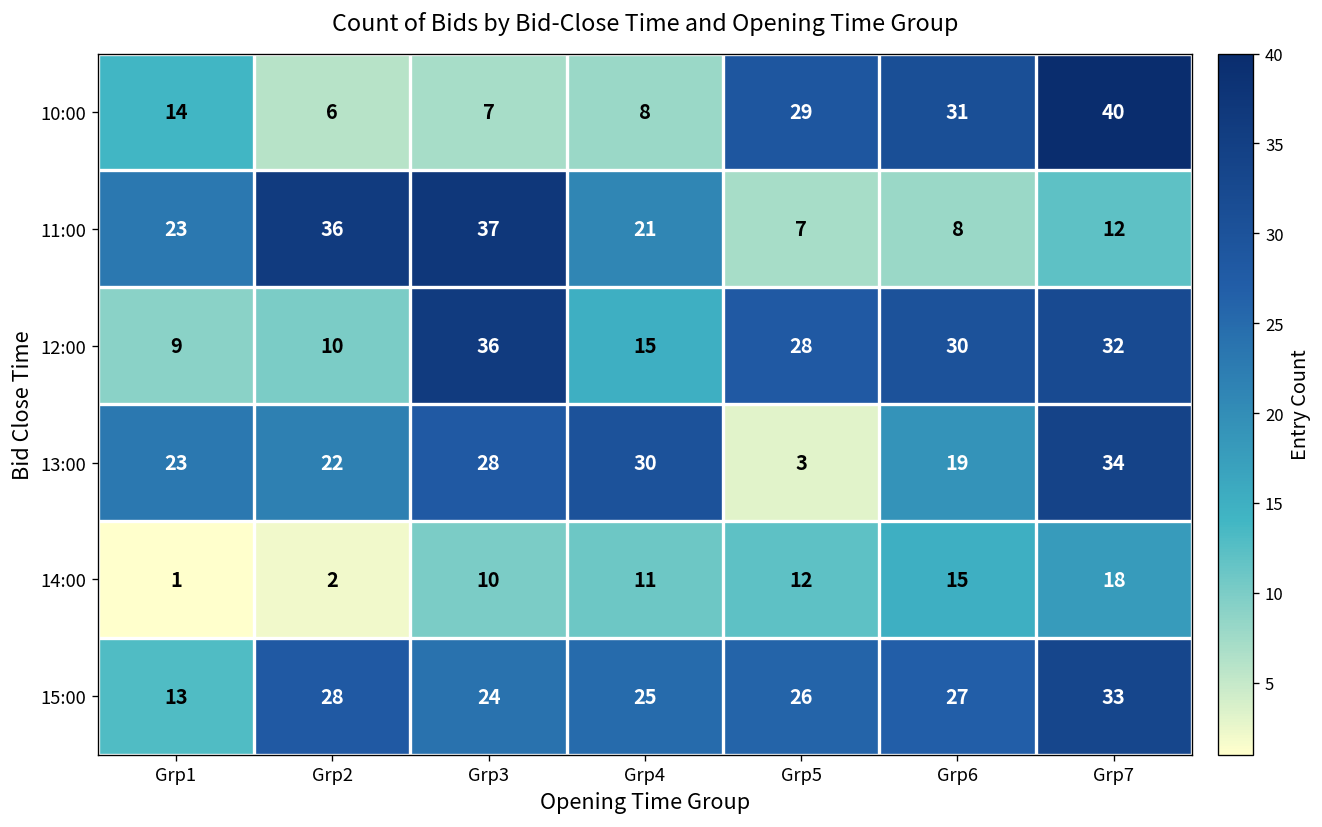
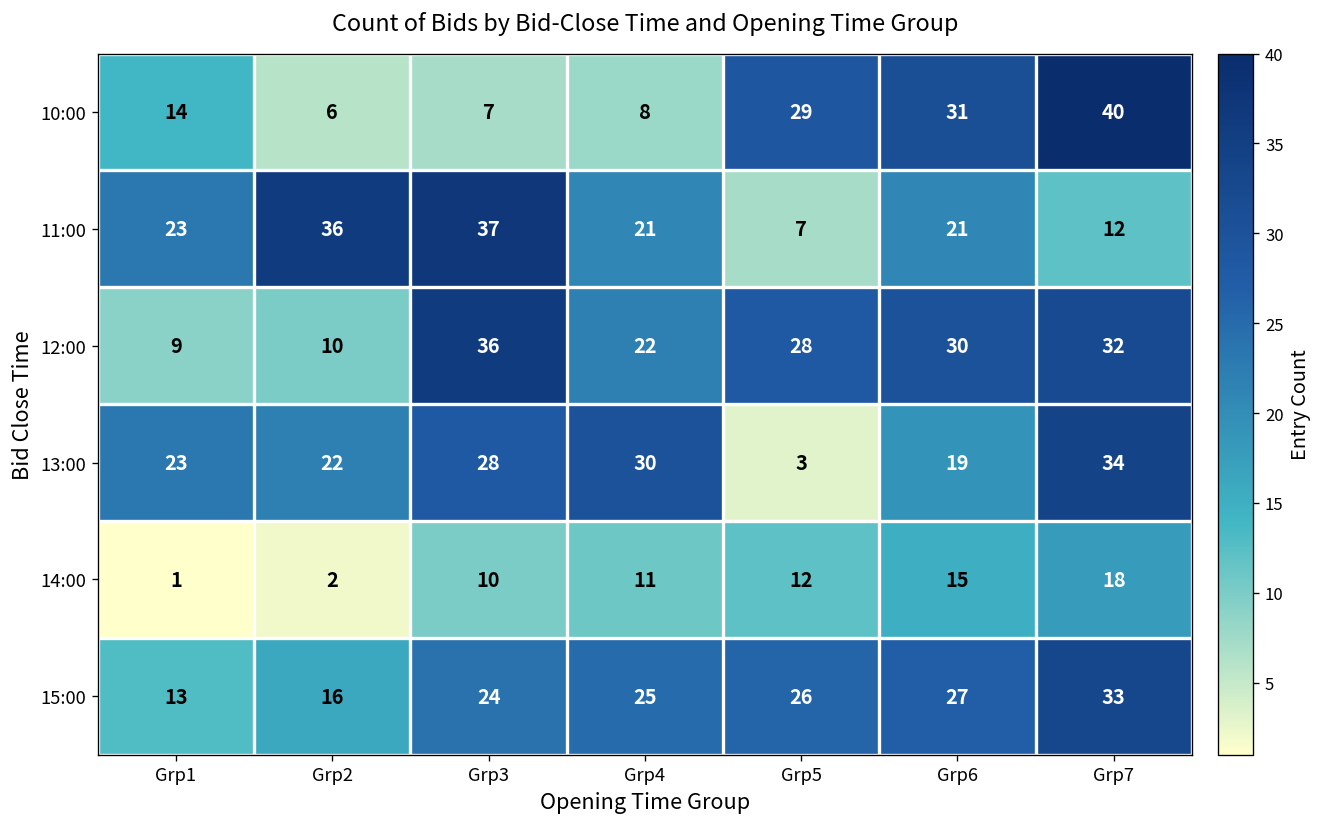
  {
    "10:00": {
      "Grp1": 14,
      "Grp2": 6,
      "Grp3": 7,
      "Grp4": 8,
      "Grp5": 29,
      "Grp6": 31,
      "Grp7": 40
    },
    "11:00": {
      "Grp1": 23,
      "Grp2": 36,
      "Grp3": 37,
      "Grp4": 21,
      "Grp5": 7,
-     "Grp6": 8,
+     "Grp6": 21,
      "Grp7": 12
    },
    "12:00": {
      "Grp1": 9,
      "Grp2": 10,
      "Grp3": 36,
-     "Grp4": 15,
+     "Grp4": 22,
      "Grp5": 28,
      "Grp6": 30,
      "Grp7": 32
    },
    "13:00": {
      "Grp1": 23,
      "Grp2": 22,
      "Grp3": 28,
      "Grp4": 30,
      "Grp5": 3,
      "Grp6": 19,
      "Grp7": 34
    },
    "14:00": {
      "Grp1": 1,
      "Grp2": 2,
      "Grp3": 10,
      "Grp4": 11,
      "Grp5": 12,
      "Grp6": 15,
      "Grp7": 18
    },
    "15:00": {
      "Grp1": 13,
-     "Grp2": 28,
+     "Grp2": 16,
      "Grp3": 24,
      "Grp4": 25,
      "Grp5": 26,
      "Grp6": 27,
      "Grp7": 33
    }
  }
